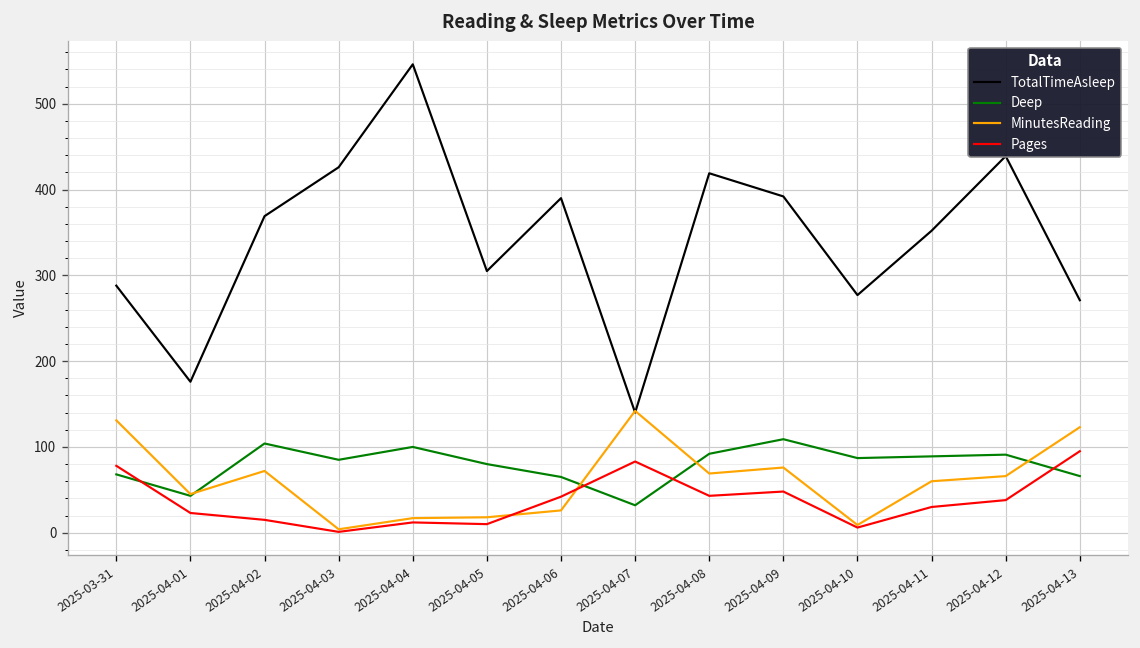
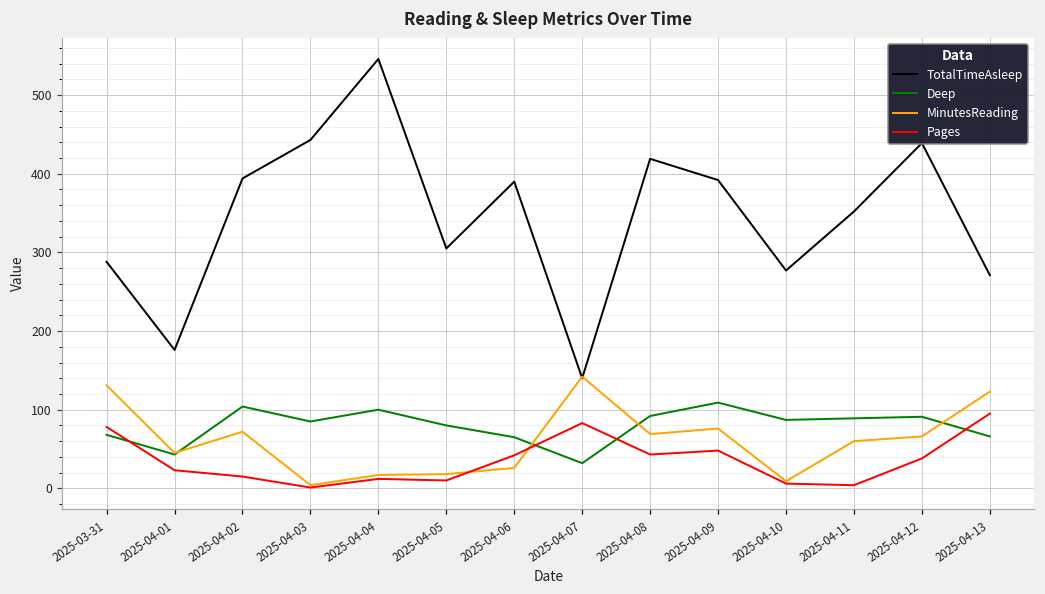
  {
    "TotalTimeAsleep": {
      "2025-03-31": 290,
      "2025-04-01": 180,
-     "2025-04-02": 370,
-     "2025-04-03": 430,
+     "2025-04-02": 390,
+     "2025-04-03": 440,
      "2025-04-04": 550,
      "2025-04-05": 310,
      "2025-04-06": 390,
      "2025-04-08": 420,
      "2025-04-09": 390,
      "2025-04-10": 280,
      "2025-04-11": 350,
      "2025-04-12": 440,
      "2025-04-13": 270
    },
    "Deep": {
      "2025-03-31": 70,
      "2025-04-02": 100,
      "2025-04-03": 90,
      "2025-04-04": 100,
      "2025-04-05": 80,
      "2025-04-06": 70,
      "2025-04-07": 30,
      "2025-04-08": 90,
      "2025-04-09": 110,
      "2025-04-10": 90,
      "2025-04-11": 90,
      "2025-04-12": 90,
      "2025-04-13": 70
    },
    "MinutesReading": {
      "2025-03-31": 130,
      "2025-04-02": 70,
      "2025-04-04": 20,
      "2025-04-05": 20,
      "2025-04-06": 30,
      "2025-04-08": 70,
      "2025-04-09": 80,
      "2025-04-11": 60,
      "2025-04-12": 70,
      "2025-04-13": 120
    },
    "Pages": {
      "2025-03-31": 80,
      "2025-04-01": 20,
      "2025-04-02": 20,
      "2025-04-04": 10,
      "2025-04-05": 10,
      "2025-04-06": 40,
      "2025-04-07": 80,
      "2025-04-08": 40,
      "2025-04-09": 50,
-     "2025-04-11": 30,
+     "2025-04-11": 0,
      "2025-04-12": 40,
      "2025-04-13": 100
    }
  }
